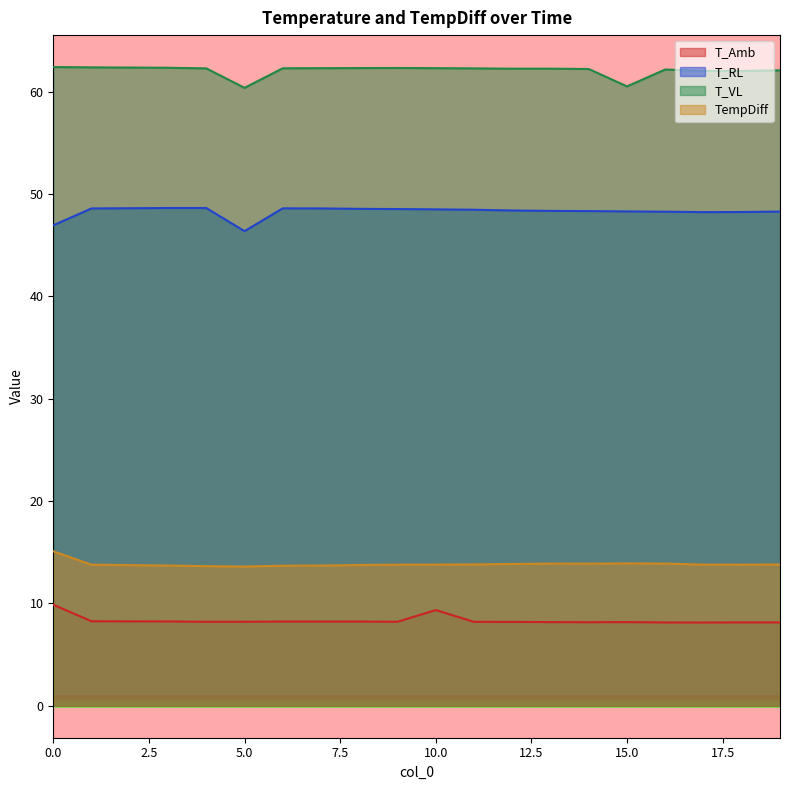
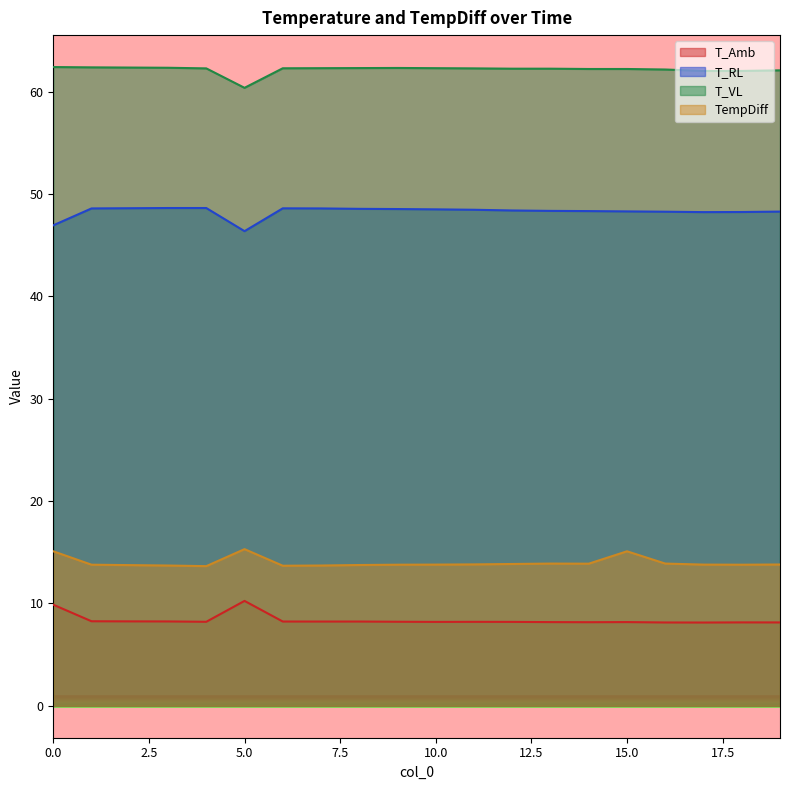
  {
    "T_Amb": {
      "0.0": 9.9,
-     "5.0": 8.2,
-     "10.0": 9.3,
+     "5.0": 10.2,
+     "10.0": 8.2,
      "15.0": 8.2
    },
    "T_RL": {
      "0.0": 46.9,
      "5.0": 46.4,
      "10.0": 48.5,
      "15.0": 48.3
    },
    "T_VL": {
      "0.0": 62.4,
      "5.0": 60.4,
      "10.0": 62.3,
-     "15.0": 60.5
+     "15.0": 62.2
    },
    "TempDiff": {
      "0.0": 15.1,
-     "5.0": 13.6,
+     "5.0": 15.3,
      "10.0": 13.8,
-     "15.0": 13.9
+     "15.0": 15.1
    }
  }
